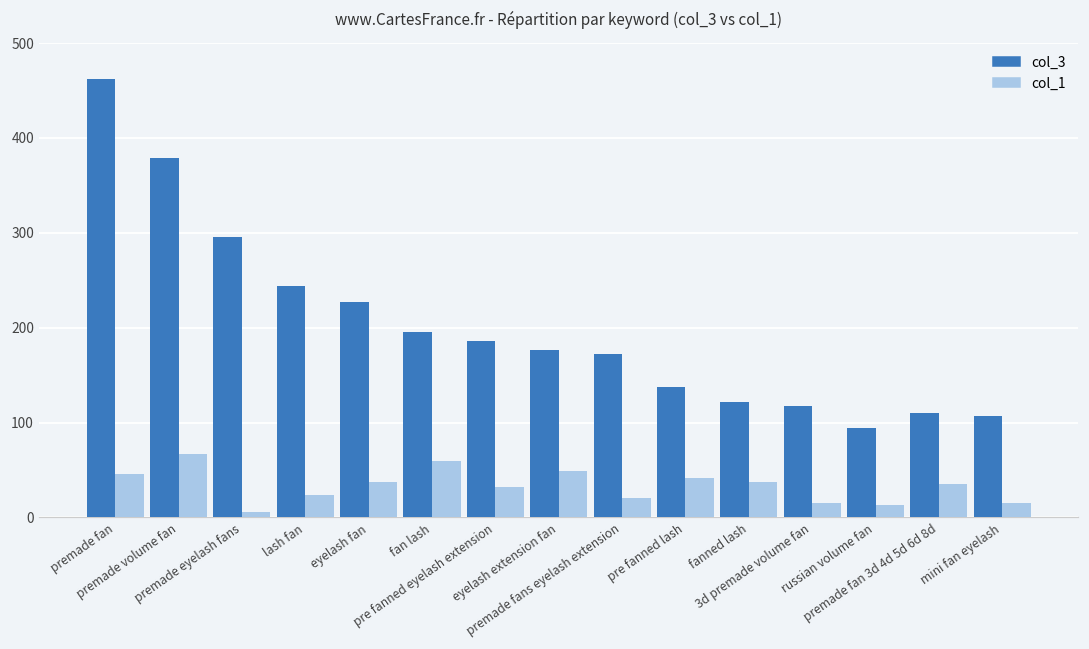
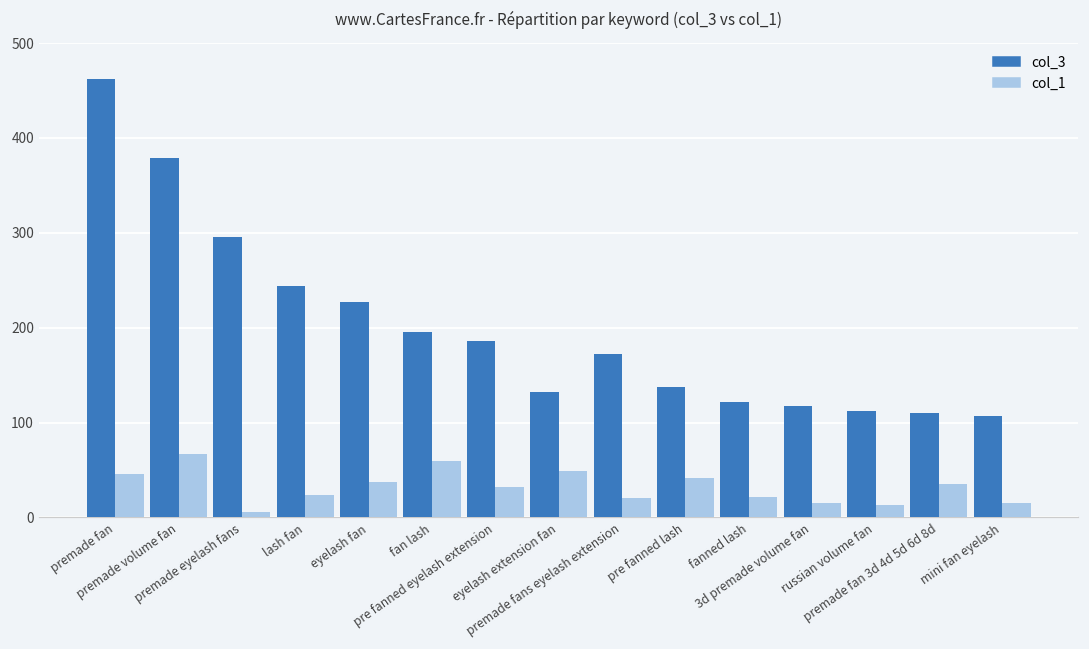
  {
    "col_3": {
      "premade fan": 460,
      "premade volume fan": 380,
      "premade eyelash fans": 300,
      "lash fan": 240,
      "eyelash fan": 230,
      "fan lash": 200,
      "pre fanned eyelash extension": 190,
-     "eyelash extension fan": 180,
+     "eyelash extension fan": 130,
      "premade fans eyelash extension": 170,
      "pre fanned lash": 140,
      "fanned lash": 120,
      "3d premade volume fan": 120,
-     "russian volume fan": 90,
+     "russian volume fan": 110,
      "premade fan 3d 4d 5d 6d 8d": 110,
      "mini fan eyelash": 110
    },
    "col_1": {
      "premade fan": 50,
      "premade volume fan": 70,
      "premade eyelash fans": 10,
      "lash fan": 20,
      "eyelash fan": 40,
      "fan lash": 60,
      "pre fanned eyelash extension": 30,
      "eyelash extension fan": 50,
      "premade fans eyelash extension": 20,
      "pre fanned lash": 40,
-     "fanned lash": 40,
+     "fanned lash": 20,
      "3d premade volume fan": 20,
      "russian volume fan": 10,
      "premade fan 3d 4d 5d 6d 8d": 40,
      "mini fan eyelash": 20
    }
  }
